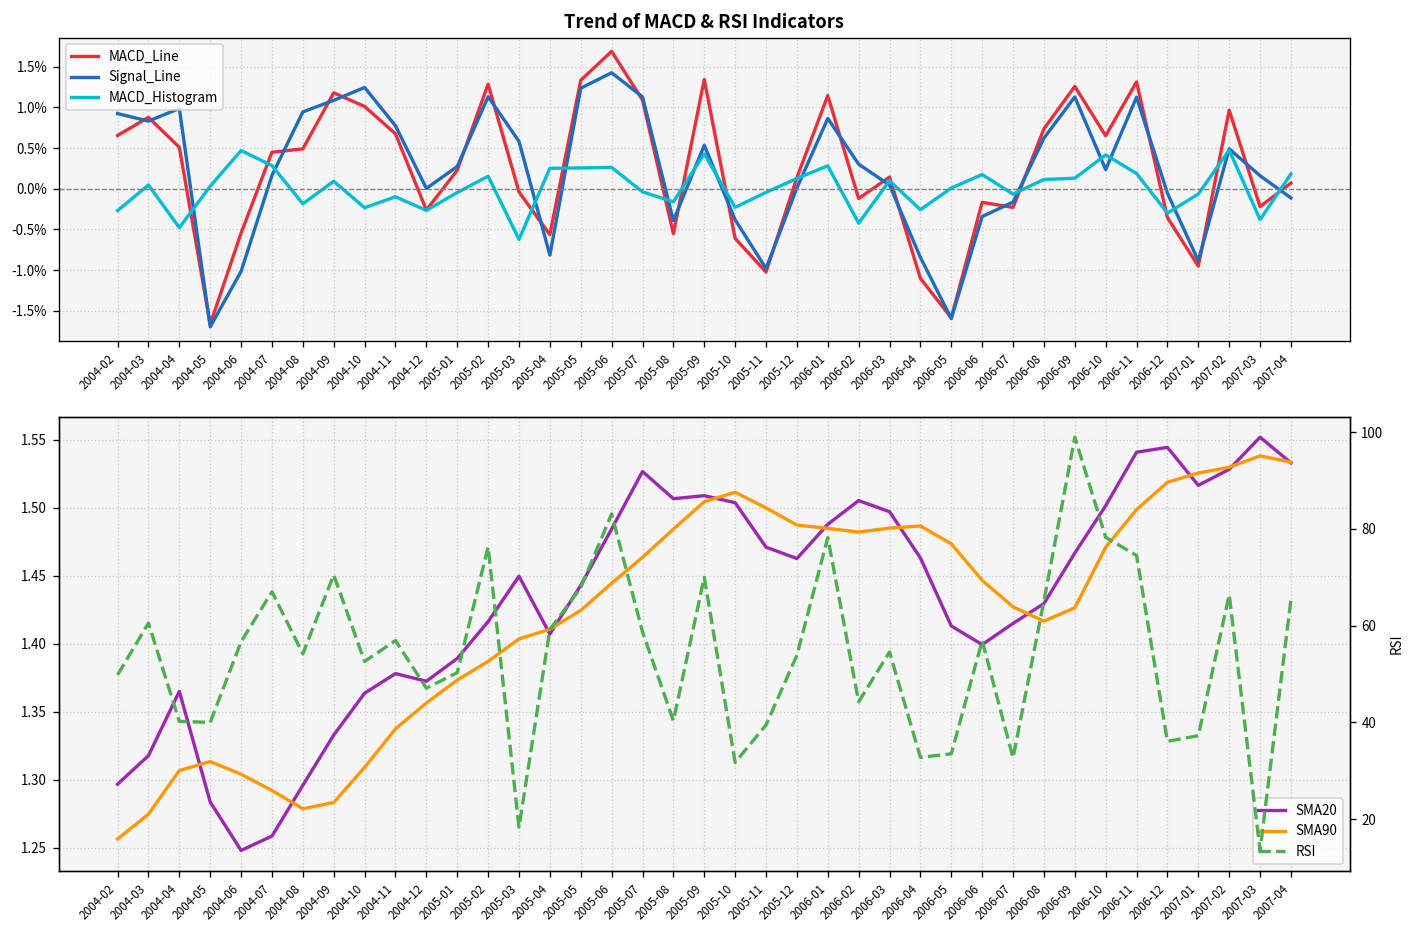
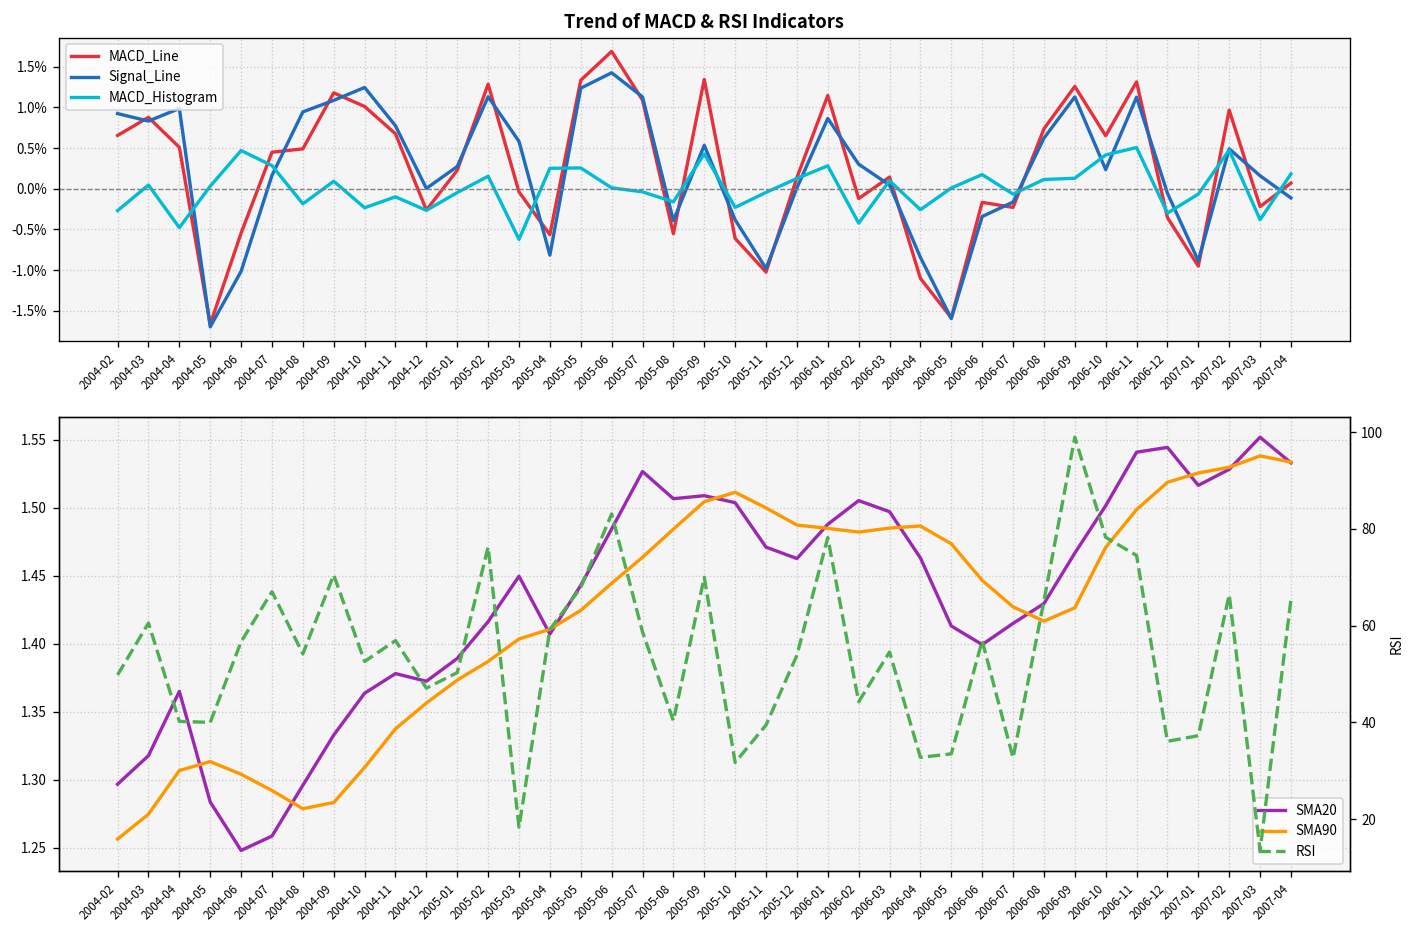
  {
    "Trend of MACD & RSI Indicators": {
      "MACD_Line": {
        "2004-02": "0.7%",
        "2004-03": "0.9%",
        "2004-04": "0.5%",
        "2004-06": "-0.5%",
        "2004-07": "0.4%",
        "2004-08": "0.5%",
        "2004-09": "1.2%",
        "2004-10": "1.0%",
        "2004-11": "0.7%",
        "2005-01": "0.2%",
        "2005-02": "1.3%",
        "2005-03": "0.0%",
        "2005-04": "-0.6%",
        "2005-05": "1.3%",
        "2005-06": "1.7%",
        "2005-07": "1.1%",
        "2005-08": "-0.6%",
        "2005-09": "1.3%",
        "2005-10": "-0.6%",
        "2005-11": "-1.0%",
        "2006-01": "1.1%",
        "2006-02": "-0.1%",
        "2006-03": "0.1%",
        "2006-04": "-1.1%",
        "2006-06": "-0.2%",
        "2006-07": "-0.2%",
        "2006-08": "0.7%",
        "2006-09": "1.3%",
        "2006-10": "0.7%",
        "2006-11": "1.3%",
        "2006-12": "-0.4%",
        "2007-01": "-1.0%",
        "2007-02": "1.0%",
        "2007-03": "-0.2%",
        "2007-04": "0.1%"
      },
      "Signal_Line": {
        "2004-02": "0.9%",
        "2004-03": "0.8%",
        "2004-04": "1.0%",
        "2004-06": "-1.0%",
        "2004-07": "0.2%",
        "2004-08": "0.9%",
        "2004-09": "1.1%",
        "2004-10": "1.2%",
        "2004-11": "0.8%",
        "2004-12": "0.0%",
        "2005-01": "0.3%",
        "2005-02": "1.1%",
        "2005-03": "0.6%",
        "2005-04": "-0.8%",
        "2005-05": "1.2%",
        "2005-06": "1.4%",
        "2005-07": "1.1%",
        "2005-08": "-0.4%",
        "2005-09": "0.5%",
        "2005-10": "-0.4%",
        "2005-11": "-1.0%",
        "2005-12": "0.0%",
        "2006-01": "0.9%",
        "2006-02": "0.3%",
        "2006-03": "0.0%",
        "2006-04": "-0.8%",
        "2006-06": "-0.3%",
        "2006-07": "-0.2%",
        "2006-08": "0.6%",
        "2006-09": "1.1%",
        "2006-10": "0.2%",
        "2006-11": "1.1%",
        "2006-12": "-0.1%",
        "2007-01": "-0.9%",
        "2007-03": "0.2%",
        "2007-04": "-0.1%"
      },
      "MACD_Histogram": {
        "2004-02": "-0.3%",
        "2004-03": "0.0%",
        "2004-04": "-0.5%",
        "2004-05": "0.0%",
        "2004-06": "0.5%",
        "2004-07": "0.3%",
        "2004-08": "-0.2%",
        "2004-09": "0.1%",
        "2004-10": "-0.2%",
        "2004-11": "-0.1%",
        "2005-01": "0.0%",
        "2005-02": "0.2%",
        "2005-03": "-0.6%",
        "2005-04": "0.3%",
        "2005-05": "0.3%",
-       "2005-06": "0.3%",
+       "2005-06": "0.0%",
        "2005-07": "0.0%",
        "2005-08": "-0.2%",
        "2005-09": "0.4%",
        "2005-10": "-0.2%",
        "2005-11": "0.0%",
        "2006-01": "0.3%",
        "2006-02": "-0.4%",
        "2006-03": "0.1%",
        "2006-04": "-0.3%",
        "2006-05": "0.0%",
        "2006-06": "0.2%",
        "2006-07": "-0.1%",
        "2006-08": "0.1%",
        "2006-09": "0.1%",
        "2006-10": "0.4%",
-       "2006-11": "0.2%",
+       "2006-11": "0.5%",
        "2006-12": "-0.3%",
        "2007-01": "-0.1%",
        "2007-03": "-0.4%",
        "2007-04": "0.2%"
      }
    }
  }
